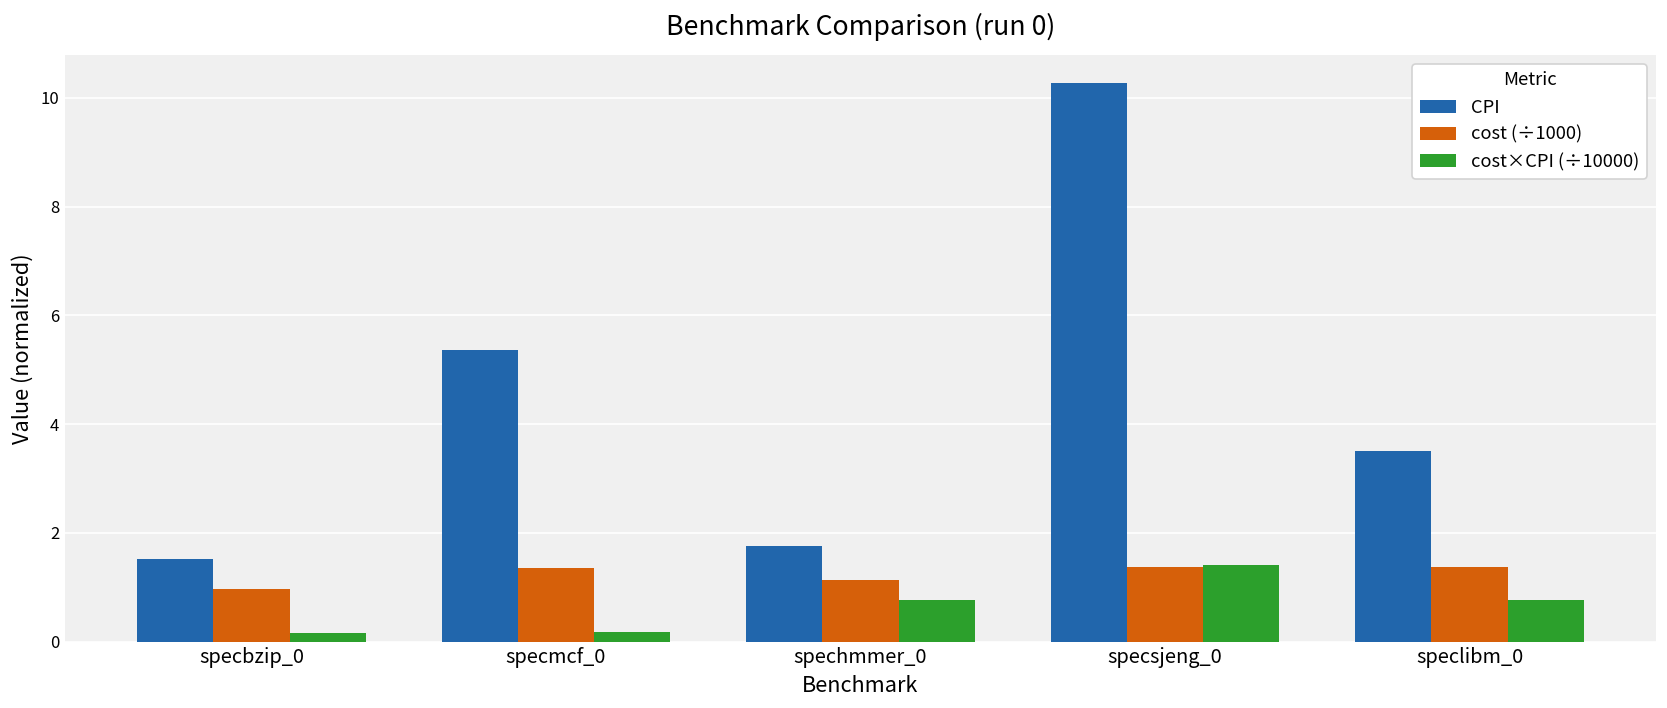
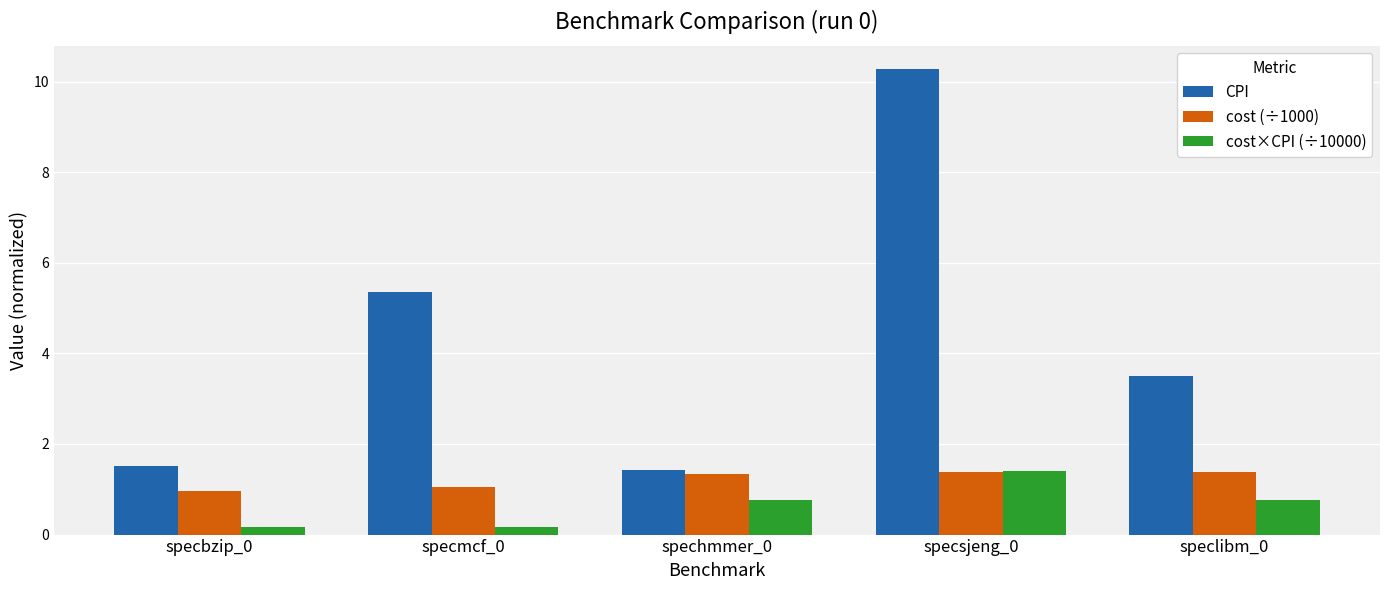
  {
    "CPI": {
      "specbzip_0": 1.5,
      "specmcf_0": 5.4,
-     "spechmmer_0": 1.7,
+     "spechmmer_0": 1.4,
      "specsjeng_0": 10.3,
      "speclibm_0": 3.5
    },
    "cost (÷1000)": {
      "specbzip_0": 1.0,
-     "specmcf_0": 1.3,
-     "spechmmer_0": 1.1,
+     "specmcf_0": 1.0,
+     "spechmmer_0": 1.3,
      "specsjeng_0": 1.4,
      "speclibm_0": 1.4
    },
    "cost×CPI (÷10000)": {
      "specbzip_0": 0.2,
      "specmcf_0": 0.2,
      "spechmmer_0": 0.8,
      "specsjeng_0": 1.4,
      "speclibm_0": 0.8
    }
  }
